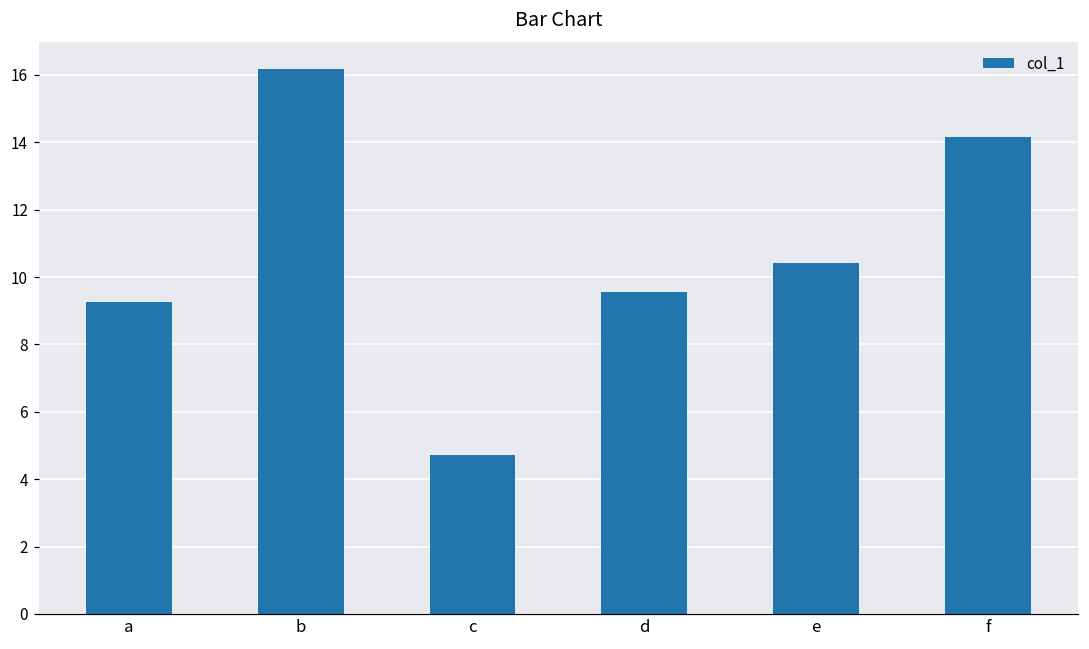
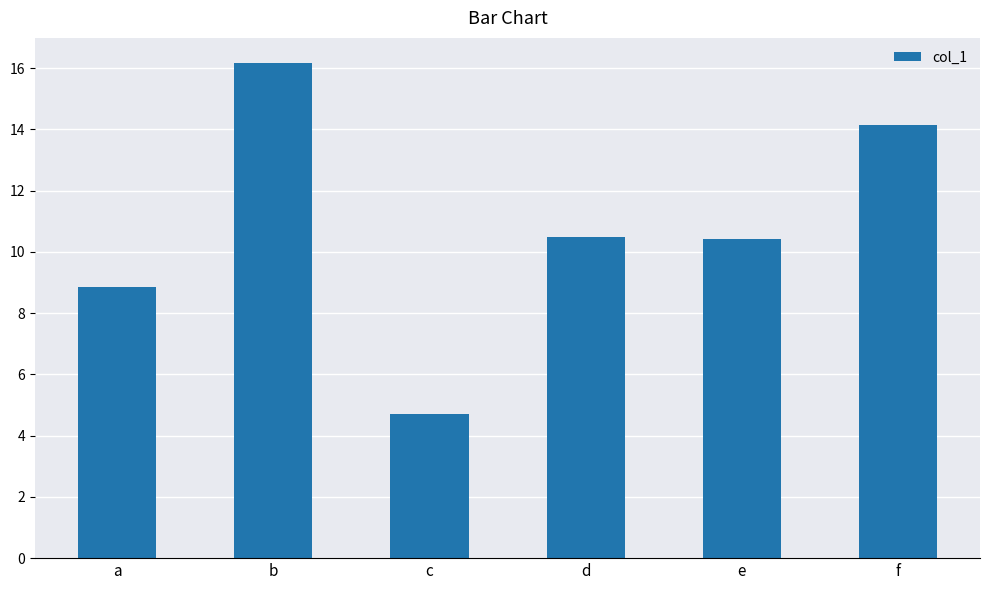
  {
-   "a": 9.3,
+   "a": 8.9,
    "b": 16.2,
    "c": 4.7,
-   "d": 9.6,
+   "d": 10.5,
    "e": 10.4,
    "f": 14.2
  }
